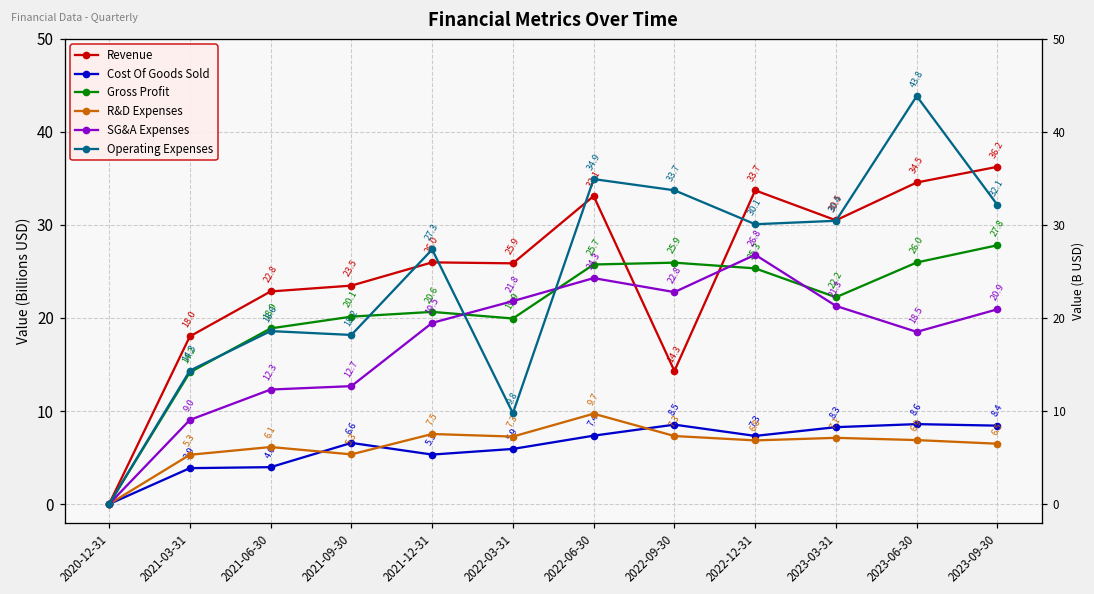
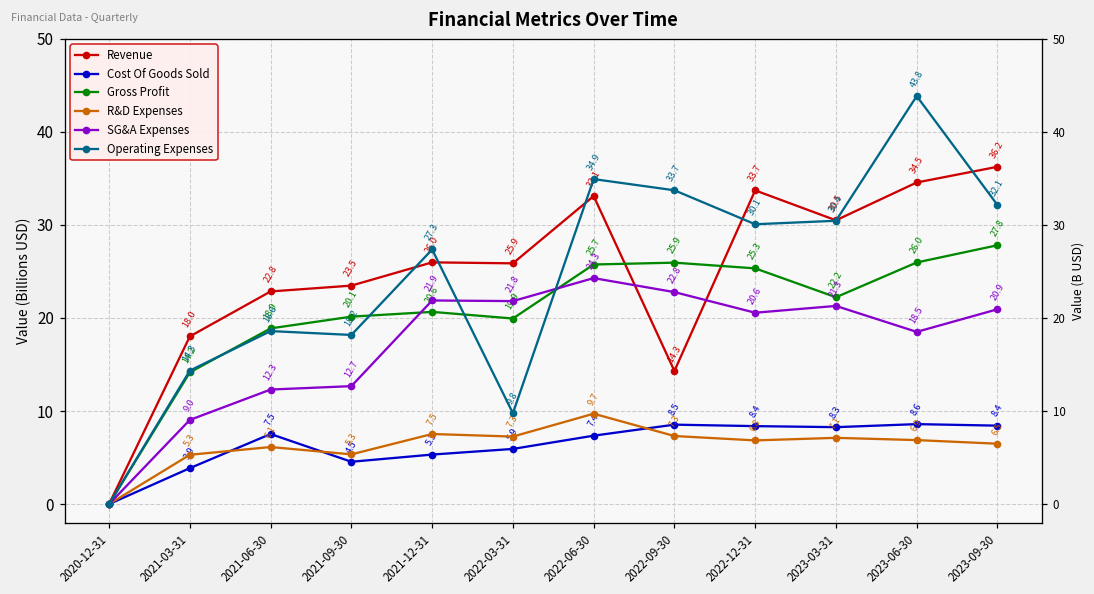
  {
    "Revenue": {
      "2021-03-31": 18.0,
      "2021-06-30": 22.8,
      "2021-09-30": 23.5,
      "2022-03-31": 25.9,
      "2022-09-30": 14.3,
      "2022-12-31": 33.7,
      "2023-06-30": 34.5,
      "2023-09-30": 36.2
    },
    "Cost Of Goods Sold": {
-     "2021-06-30": 4.0,
-     "2021-09-30": 6.6,
-     "2022-12-31": 7.3,
+     "2021-06-30": 7.5,
+     "2021-09-30": 4.5,
+     "2022-12-31": 8.4,
      "2023-06-30": 8.6,
      "2023-09-30": 8.4
    },
    "Gross Profit": {
      "2021-09-30": 20.1,
      "2022-09-30": 25.9,
      "2022-12-31": 25.3,
      "2023-06-30": 26.0,
      "2023-09-30": 27.8
    },
    "R&D Expenses": {
      "2021-12-31": 7.5,
      "2022-06-30": 9.7
    },
    "SG&A Expenses": {
      "2021-03-31": 9.0,
      "2021-06-30": 12.3,
      "2021-09-30": 12.7,
-     "2021-12-31": 19.5,
-     "2022-12-31": 26.8,
+     "2021-12-31": 21.9,
+     "2022-12-31": 20.6,
      "2023-06-30": 18.5,
      "2023-09-30": 20.9
    },
    "Operating Expenses": {
      "2022-03-31": 9.8,
      "2022-09-30": 33.7,
      "2022-12-31": 30.1,
      "2023-06-30": 43.8,
      "2023-09-30": 32.1
    }
  }
